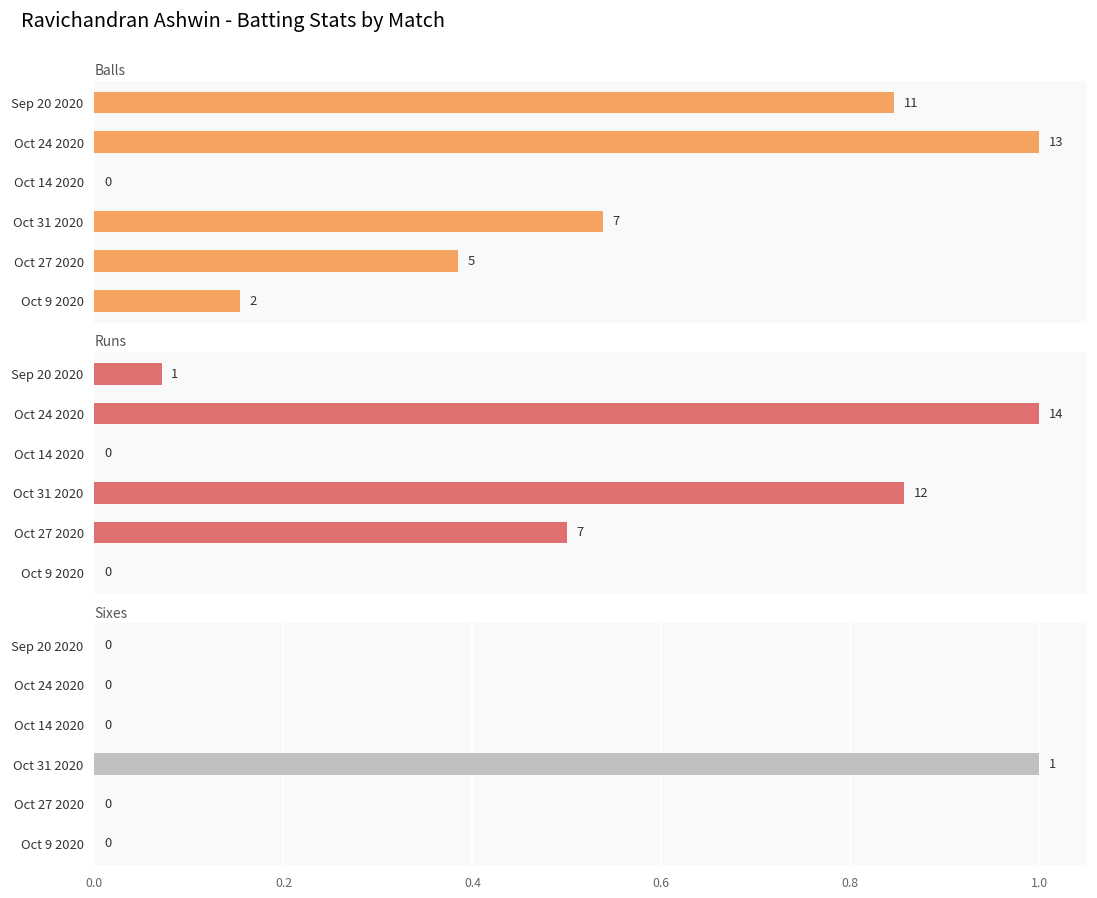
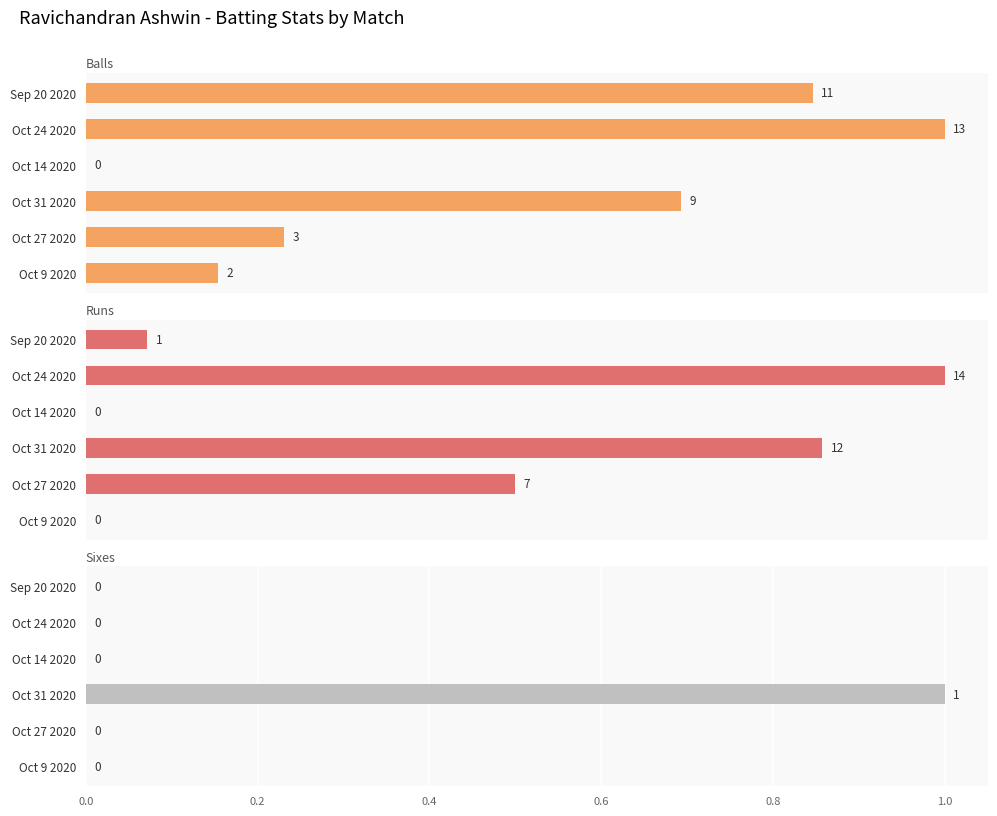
  {
    "Balls": {
      "Sep 20 2020": 11,
      "Oct 24 2020": 13,
      "Oct 14 2020": 0,
-     "Oct 31 2020": 7,
-     "Oct 27 2020": 5,
+     "Oct 31 2020": 9,
+     "Oct 27 2020": 3,
      "Oct 9 2020": 2
    },
    "Runs": {
      "Sep 20 2020": 1,
      "Oct 24 2020": 14,
      "Oct 14 2020": 0,
      "Oct 31 2020": 12,
      "Oct 27 2020": 7,
      "Oct 9 2020": 0
    },
    "Sixes": {
      "Sep 20 2020": 0,
      "Oct 24 2020": 0,
      "Oct 14 2020": 0,
      "Oct 31 2020": 1,
      "Oct 27 2020": 0,
      "Oct 9 2020": 0
    }
  }
